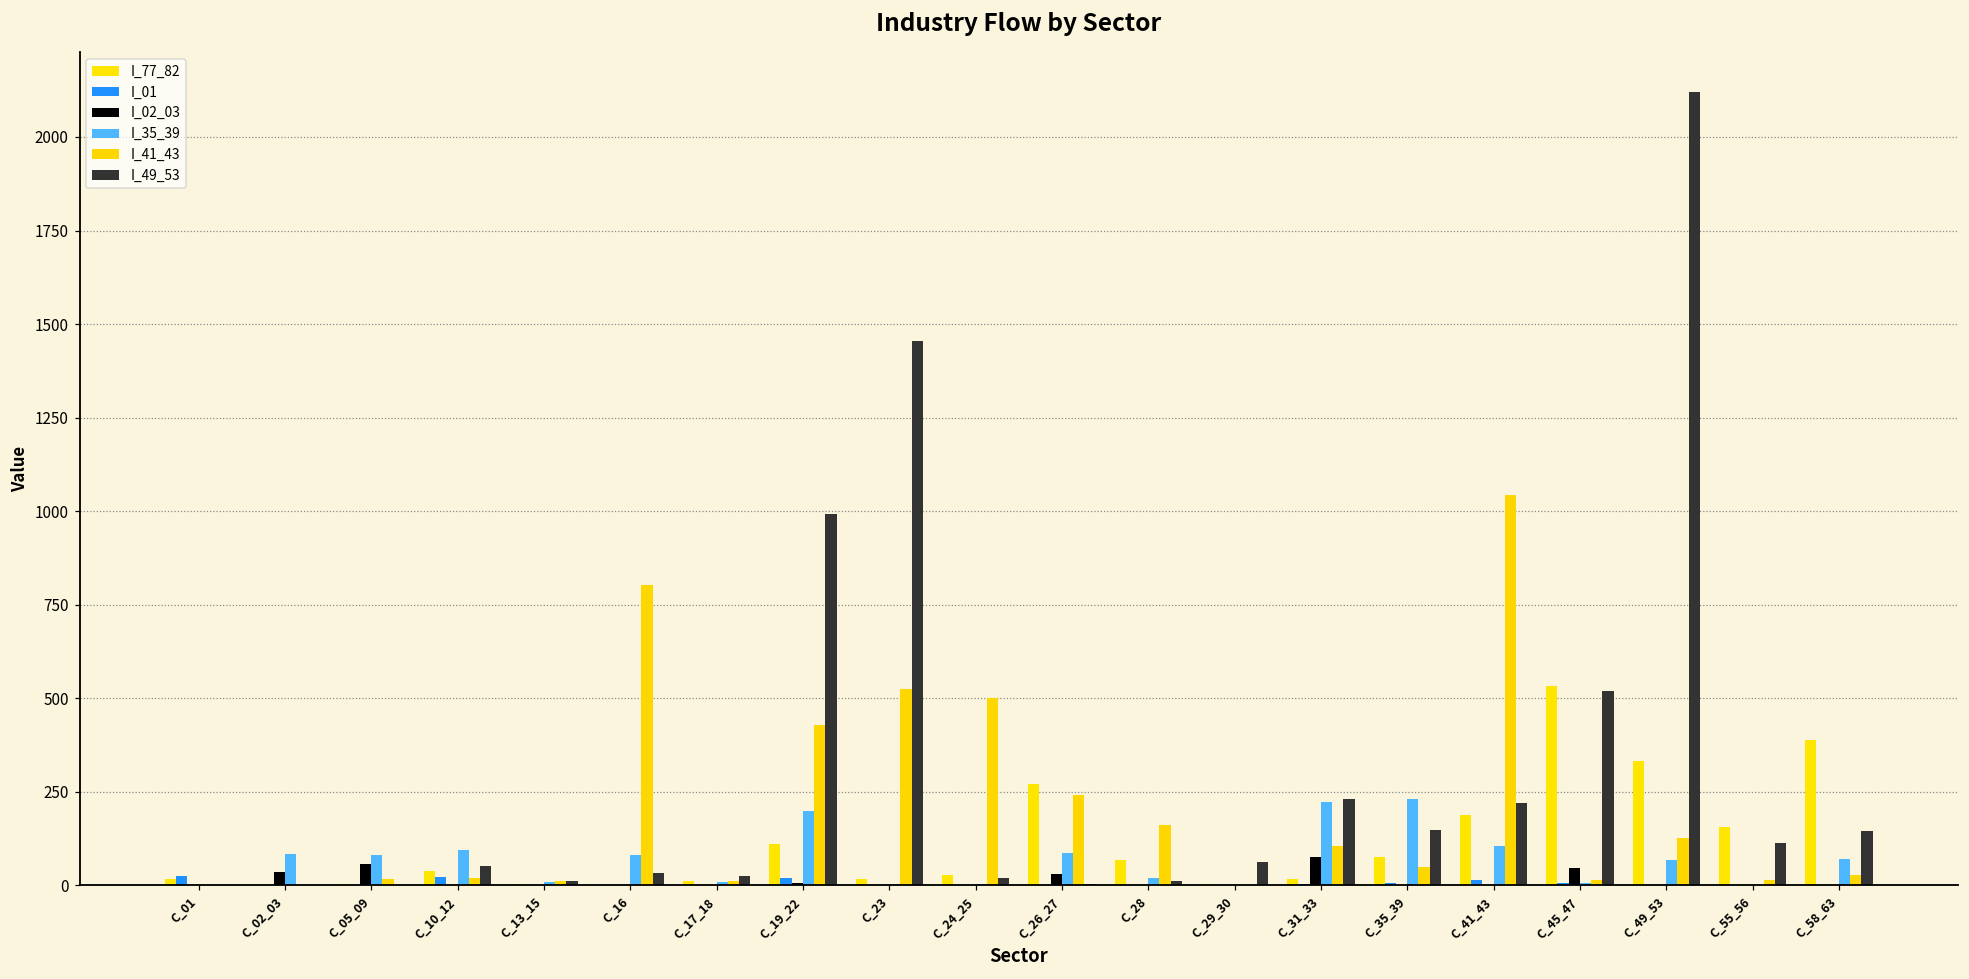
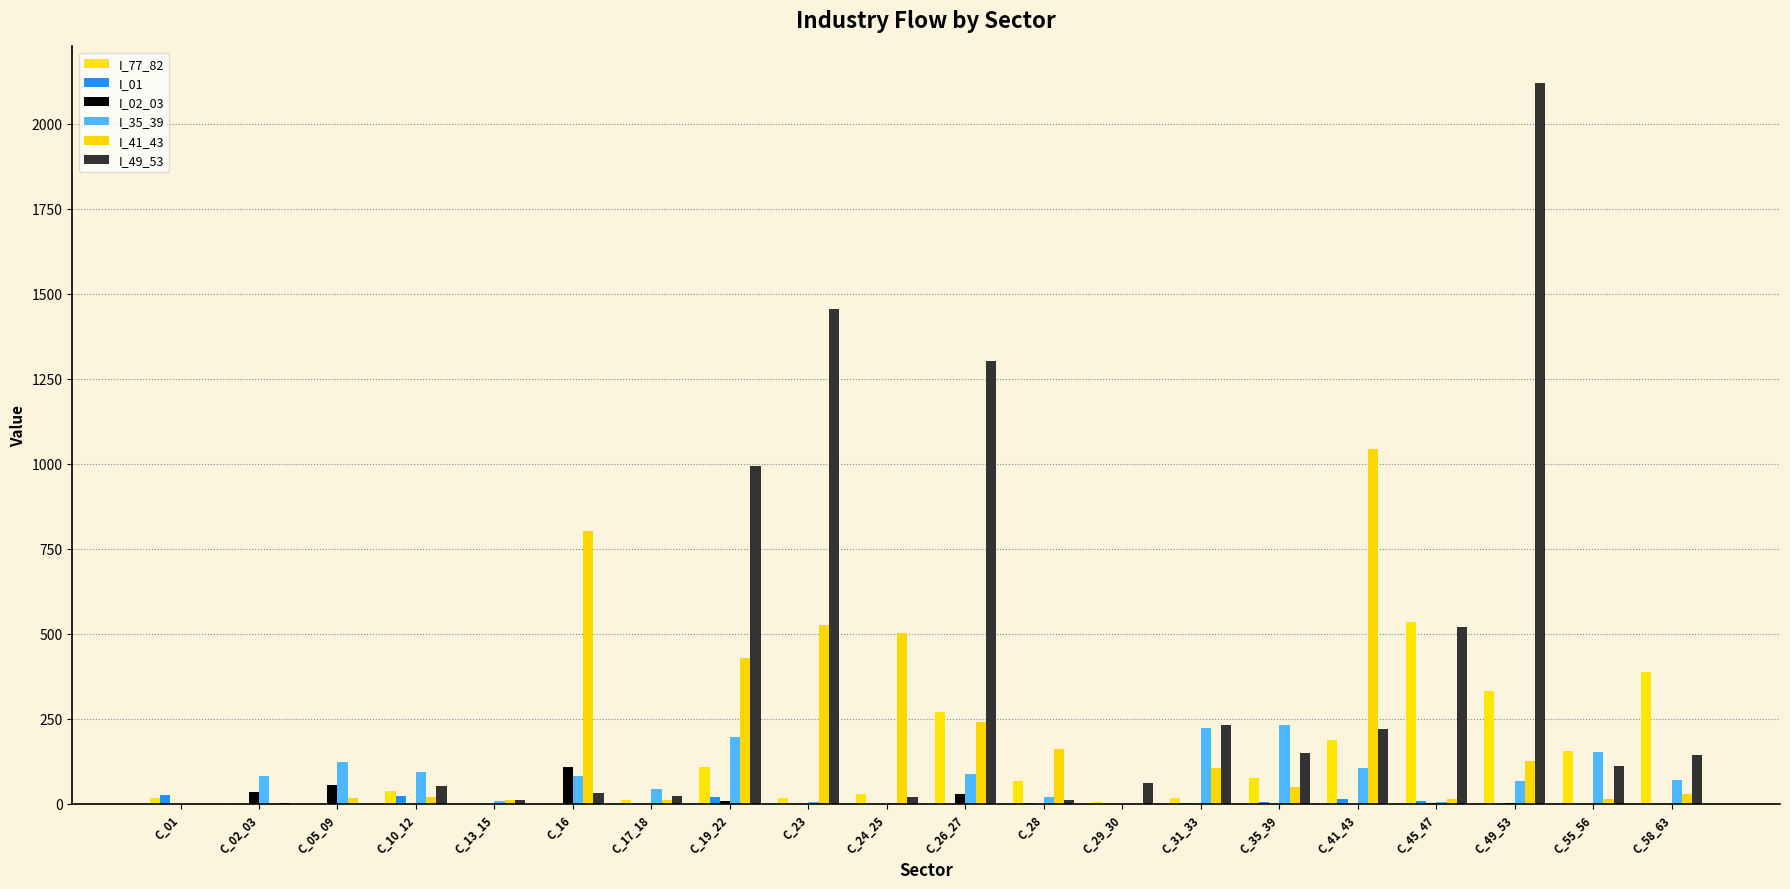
  {
    "I_01": {
      "C_01": 20,
      "C_10_12": 20,
      "C_19_22": 20,
      "C_29_30": 0,
      "C_41_43": 10
    },
    "I_02_03": {
      "C_02_03": 40,
      "C_05_09": 60,
-     "C_16": 0,
+     "C_16": 110,
      "C_23": 0,
      "C_26_27": 30,
      "C_28": 0,
-     "C_31_33": 80,
-     "C_45_47": 50
+     "C_31_33": 0,
+     "C_45_47": 0
    },
    "I_35_39": {
      "C_02_03": 80,
-     "C_05_09": 80,
+     "C_05_09": 120,
      "C_10_12": 90,
      "C_13_15": 10,
      "C_16": 80,
-     "C_17_18": 10,
+     "C_17_18": 40,
      "C_19_22": 200,
      "C_26_27": 90,
      "C_28": 20,
      "C_29_30": 0,
      "C_31_33": 220,
      "C_35_39": 230,
      "C_41_43": 110,
      "C_49_53": 70,
-     "C_55_56": 0,
+     "C_55_56": 150,
      "C_58_63": 70
    },
    "I_49_53": {
      "C_01": 0,
      "C_05_09": 0,
      "C_10_12": 50,
      "C_13_15": 10,
      "C_16": 30,
      "C_17_18": 20,
      "C_19_22": 990,
      "C_23": 1450,
      "C_24_25": 20,
-     "C_26_27": 0,
+     "C_26_27": 1300,
      "C_28": 10,
      "C_29_30": 60,
      "C_31_33": 230,
      "C_35_39": 150,
      "C_41_43": 220,
      "C_45_47": 520,
      "C_49_53": 2120,
      "C_55_56": 110,
      "C_58_63": 140
    }
  }
